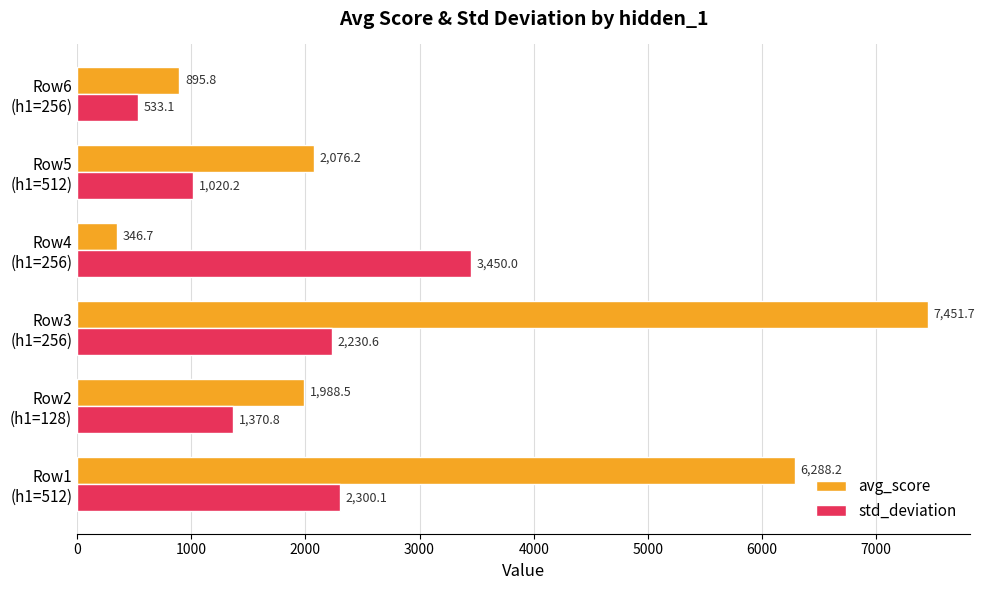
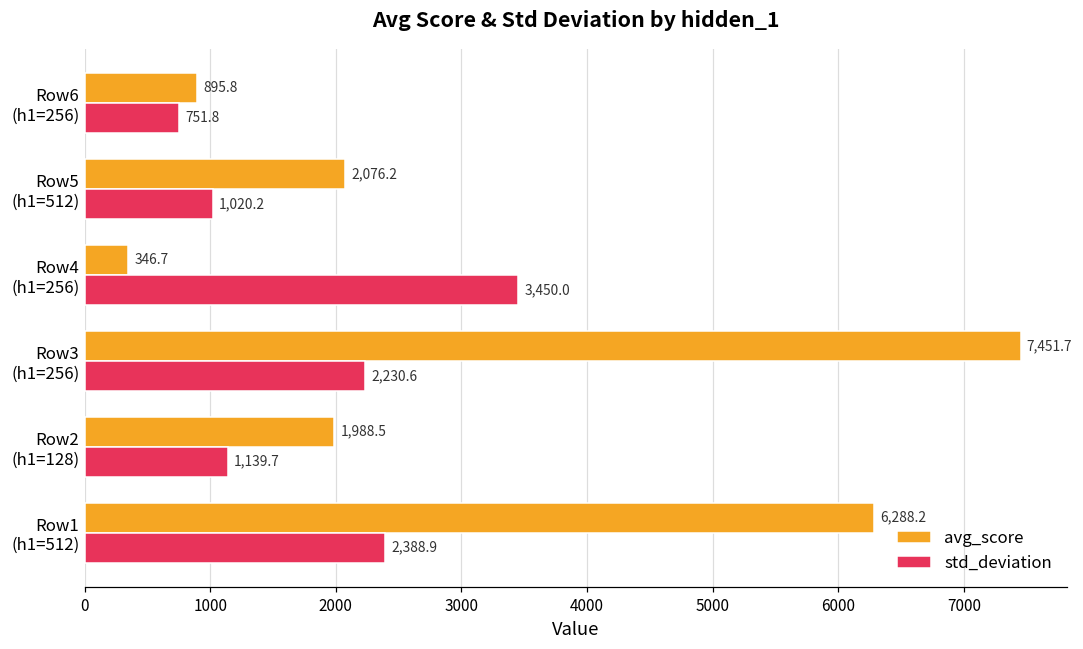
  {
    "avg_score": {
      "Row6 (h1=256)": "895.8",
      "Row5 (h1=512)": "2,076.2",
      "Row4 (h1=256)": "346.7",
      "Row3 (h1=256)": "7,451.7",
      "Row2 (h1=128)": "1,988.5",
      "Row1 (h1=512)": "6,288.2"
    },
    "std_deviation": {
-     "Row6 (h1=256)": "533.1",
+     "Row6 (h1=256)": "751.8",
      "Row5 (h1=512)": "1,020.2",
      "Row4 (h1=256)": "3,450.0",
      "Row3 (h1=256)": "2,230.6",
-     "Row2 (h1=128)": "1,370.8",
-     "Row1 (h1=512)": "2,300.1"
+     "Row2 (h1=128)": "1,139.7",
+     "Row1 (h1=512)": "2,388.9"
    }
  }
